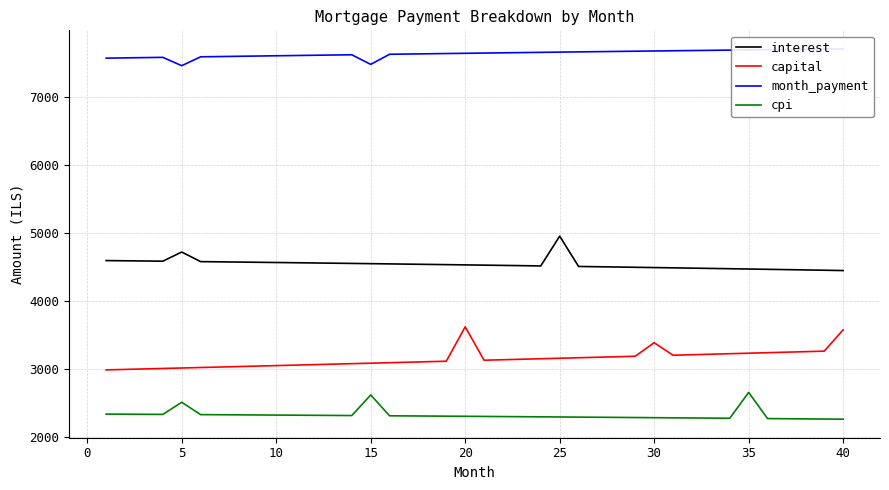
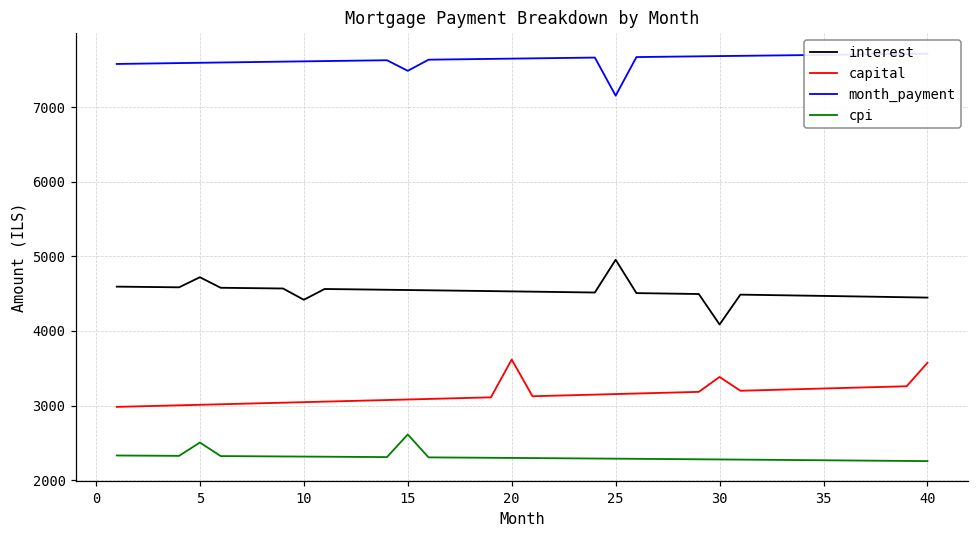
  {
    "interest": {
      "5": 4700,
-     "10": 4600,
+     "10": 4400,
      "15": 4500,
      "20": 4500,
      "25": 5000,
-     "30": 4500,
+     "30": 4100,
      "35": 4500,
      "40": 4400
    },
    "capital": {
      "5": 3000,
      "10": 3000,
      "15": 3100,
      "20": 3600,
      "25": 3200,
      "30": 3400,
      "35": 3200,
      "40": 3600
    },
    "month_payment": {
-     "5": 7500,
+     "5": 7600,
      "10": 7600,
      "15": 7500,
      "20": 7600,
-     "25": 7700,
+     "25": 7200,
      "30": 7700
    },
    "cpi": {
      "5": 2500,
      "10": 2300,
      "15": 2600,
      "20": 2300,
      "25": 2300,
      "30": 2300,
-     "35": 2700,
+     "35": 2300,
      "40": 2300
    }
  }
